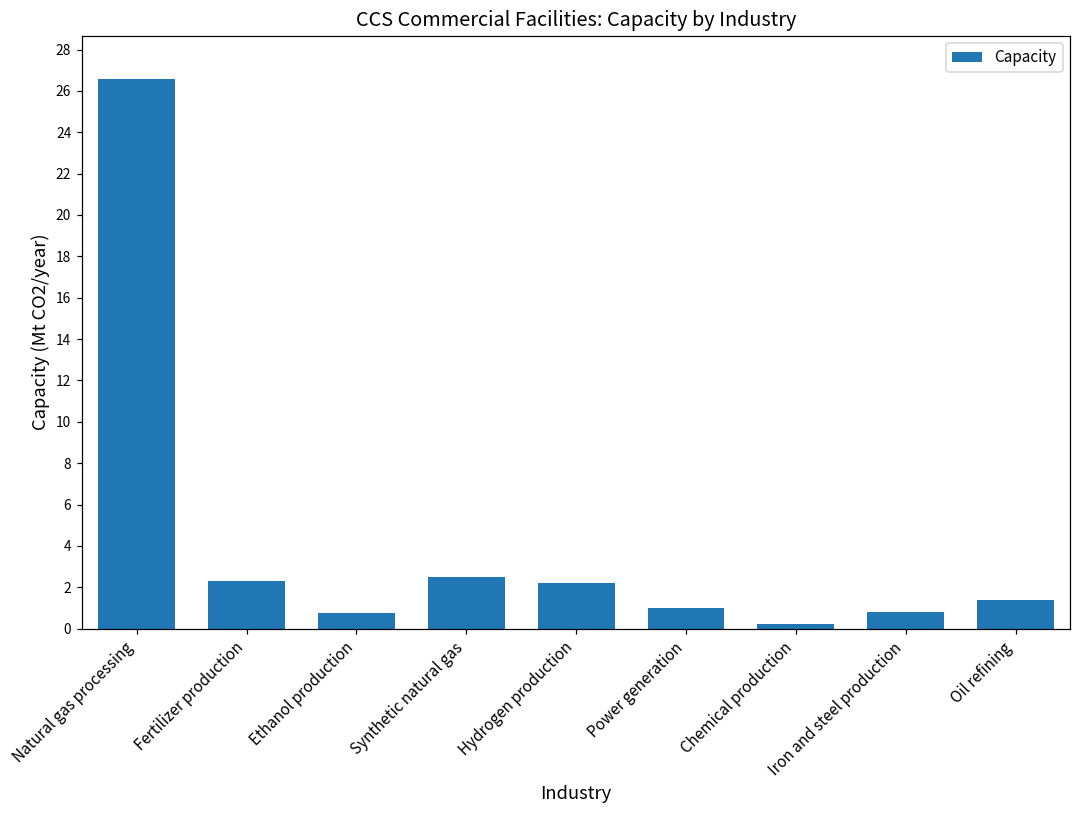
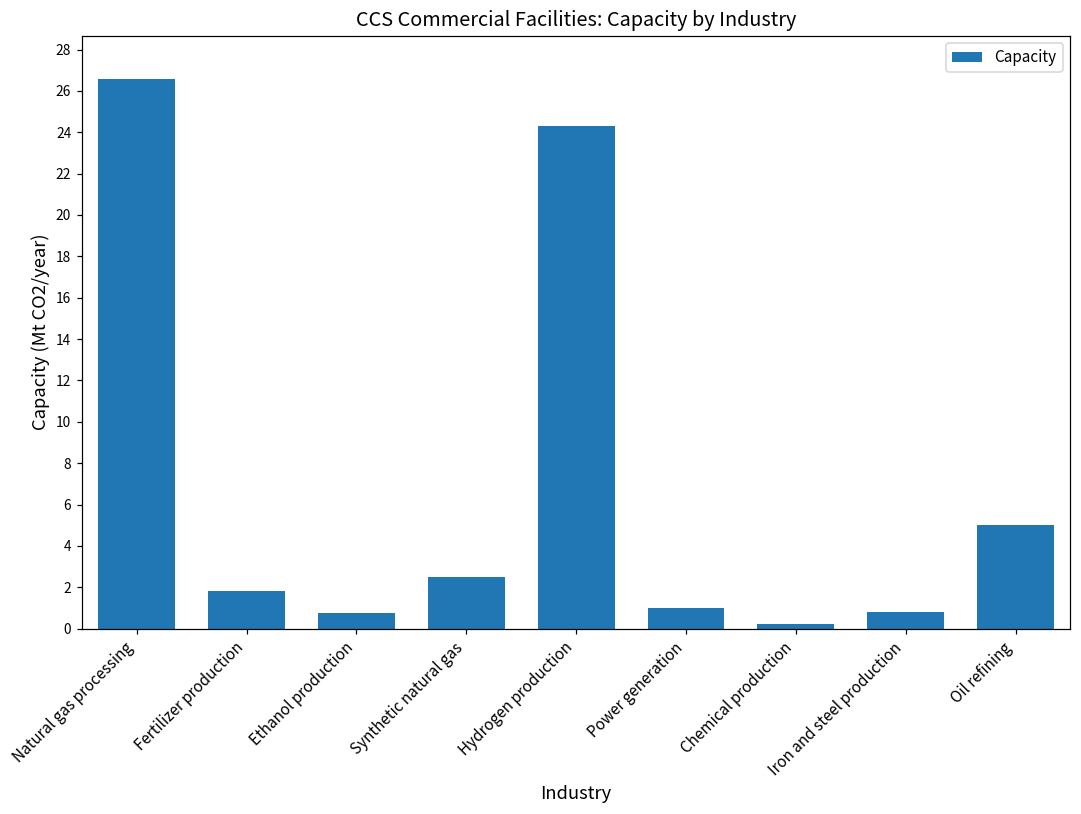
  {
    "Natural gas processing": 26.6,
-   "Fertilizer production": 2.3,
+   "Fertilizer production": 1.8,
    "Ethanol production": 0.7,
    "Synthetic natural gas": 2.5,
-   "Hydrogen production": 2.2,
+   "Hydrogen production": 24.3,
    "Power generation": 1.0,
    "Chemical production": 0.2,
    "Iron and steel production": 0.8,
-   "Oil refining": 1.4
+   "Oil refining": 5.0
  }
